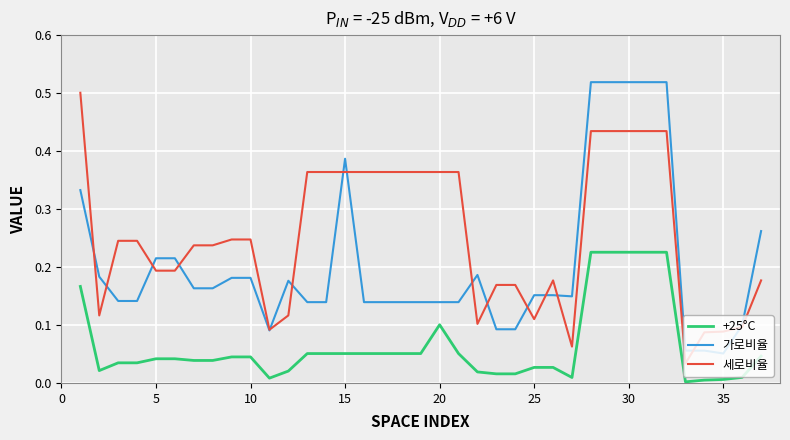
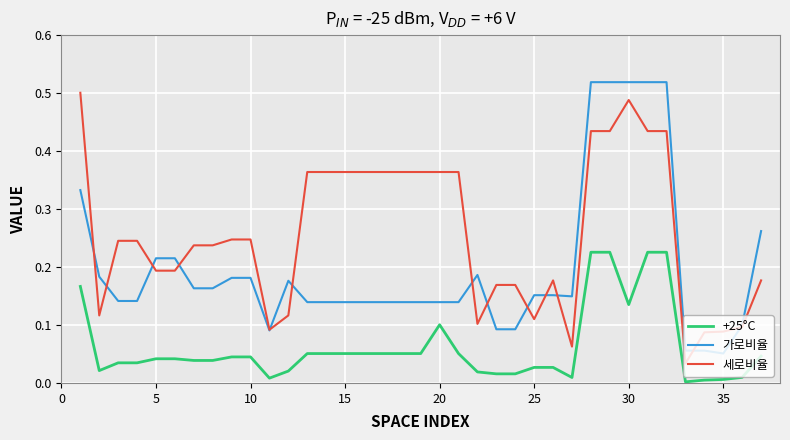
  {
    "+25°C": {
      "5": 0.04,
      "10": 0.04,
      "15": 0.05,
      "20": 0.10,
      "25": 0.03,
-     "30": 0.23,
+     "30": 0.14,
      "35": 0.01
    },
    "가로비율": {
      "5": 0.22,
      "10": 0.18,
-     "15": 0.39,
+     "15": 0.14,
      "20": 0.14,
      "25": 0.15,
      "30": 0.52
    },
    "세로비율": {
      "5": 0.19,
      "10": 0.25,
      "15": 0.36,
      "20": 0.36,
      "25": 0.11,
-     "30": 0.43
+     "30": 0.49
    }
  }
